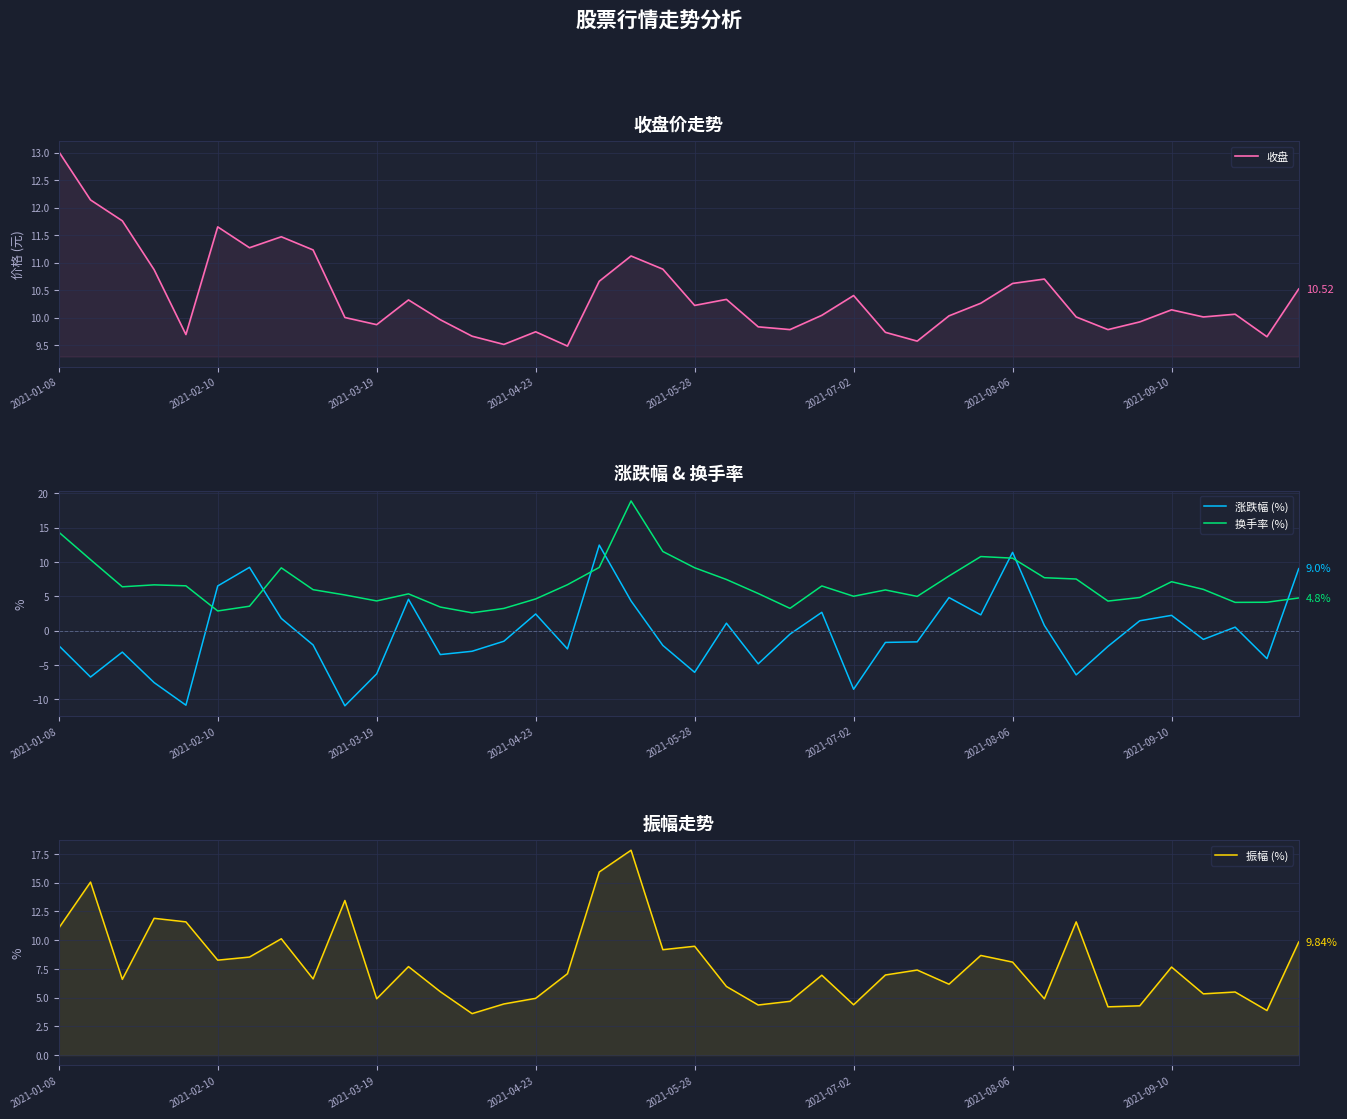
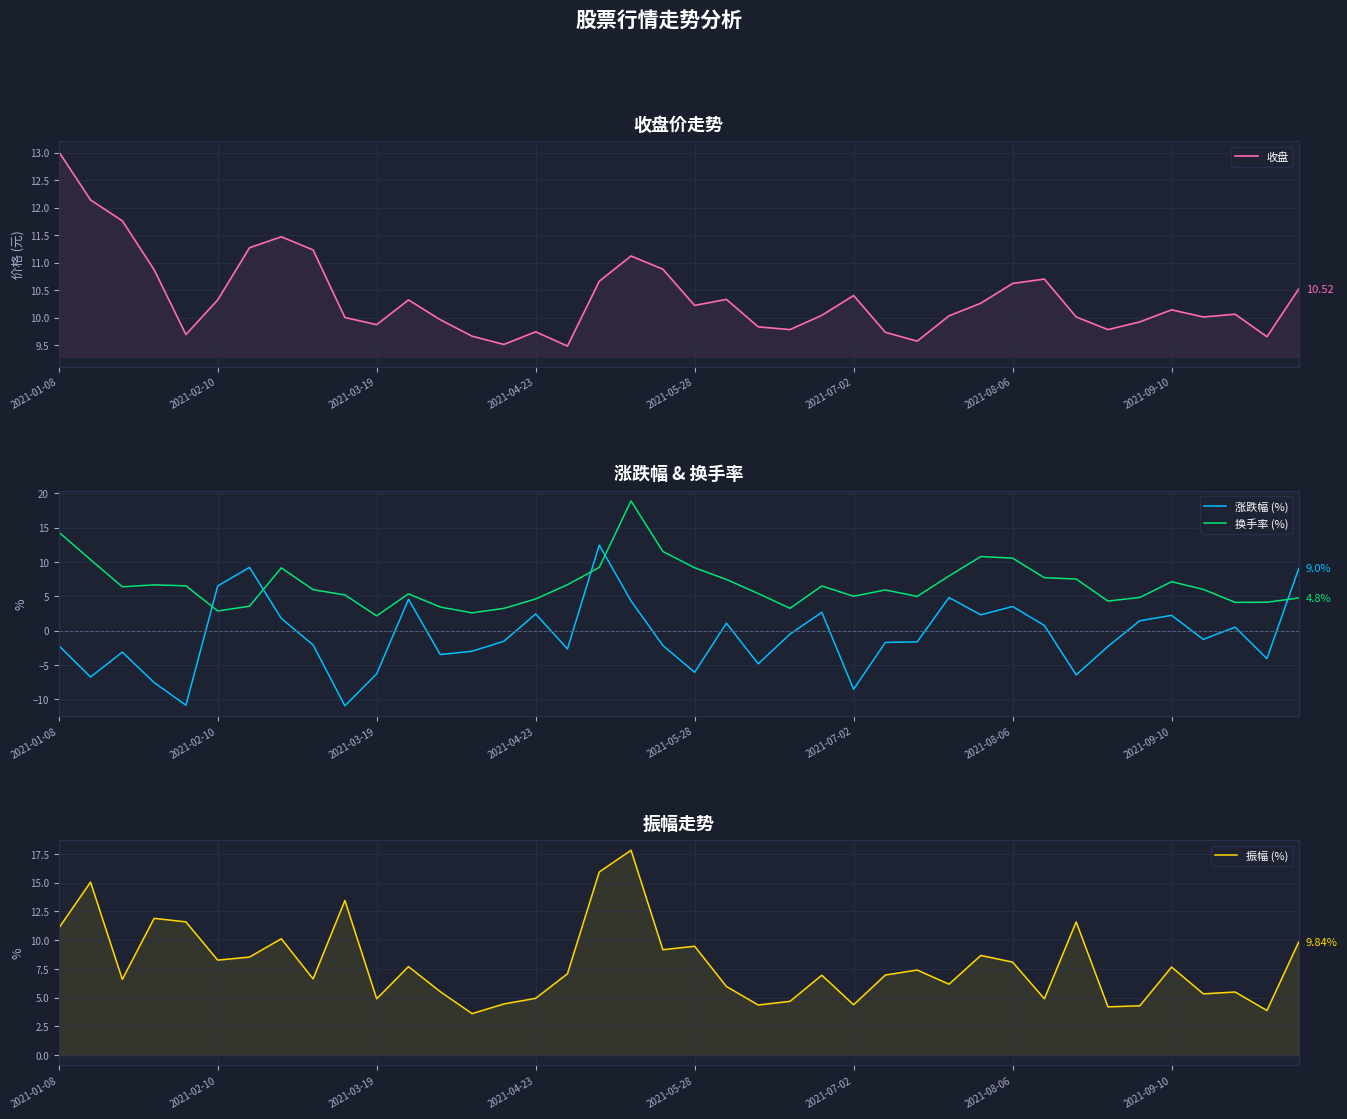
  {
    "收盘价走势": {
      "2021-01-08": 13.0,
-     "2021-02-10": 11.7,
+     "2021-02-10": 10.3,
      "2021-03-19": 9.9,
      "2021-04-23": 9.7,
      "2021-05-28": 10.2,
      "2021-07-02": 10.4,
      "2021-08-06": 10.6,
      "2021-09-10": 10.1
    },
    "涨跌幅 & 换手率": {
      "涨跌幅 (%)": {
        "2021-01-08": -2,
        "2021-02-10": 7,
        "2021-03-19": -6,
        "2021-04-23": 2,
        "2021-05-28": -6,
        "2021-07-02": -9,
-       "2021-08-06": 11,
+       "2021-08-06": 4,
        "2021-09-10": 2
      },
      "换手率 (%)": {
        "2021-01-08": 14,
        "2021-02-10": 3,
-       "2021-03-19": 4,
+       "2021-03-19": 2,
        "2021-04-23": 5,
        "2021-05-28": 9,
        "2021-07-02": 5,
        "2021-08-06": 11,
        "2021-09-10": 7
      }
    },
    "振幅走势": {
      "2021-01-08": 11.0,
      "2021-02-10": 8.3,
      "2021-03-19": 4.9,
      "2021-04-23": 4.9,
      "2021-05-28": 9.5,
      "2021-07-02": 4.4,
      "2021-08-06": 8.1,
      "2021-09-10": 7.7
    }
  }
